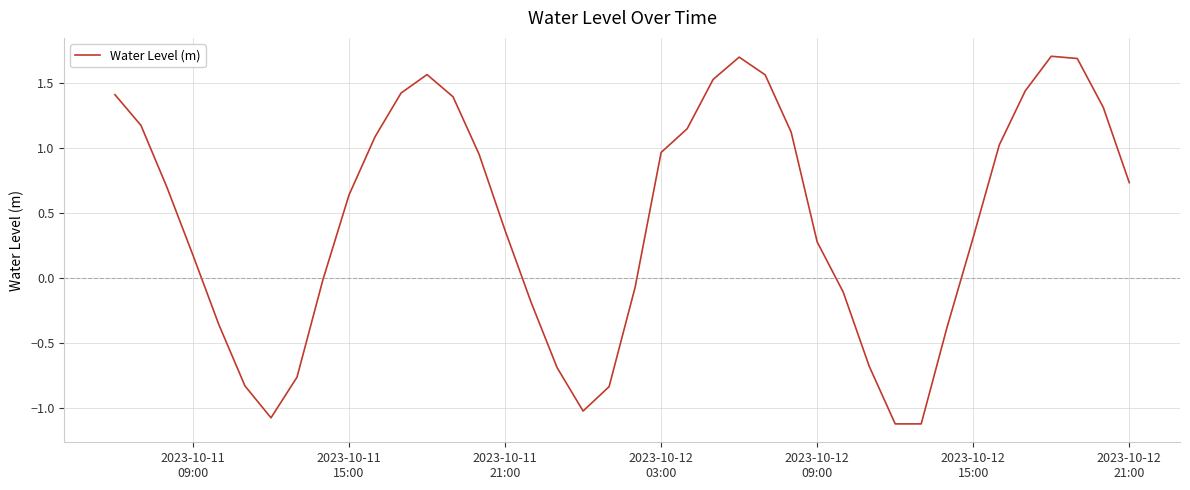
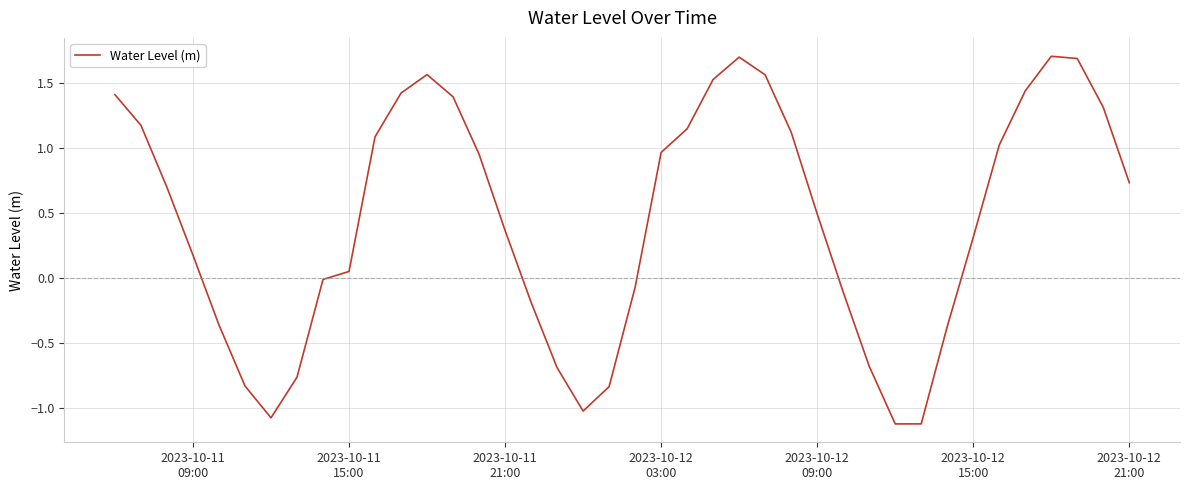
  {
    "2023-10-11 09:00": 0.18,
-   "2023-10-11 15:00": 0.64,
+   "2023-10-11 15:00": 0.05,
    "2023-10-11 21:00": 0.37,
    "2023-10-12 03:00": 0.96,
-   "2023-10-12 09:00": 0.28,
+   "2023-10-12 09:00": 0.49,
    "2023-10-12 15:00": 0.31,
    "2023-10-12 21:00": 0.73
  }
